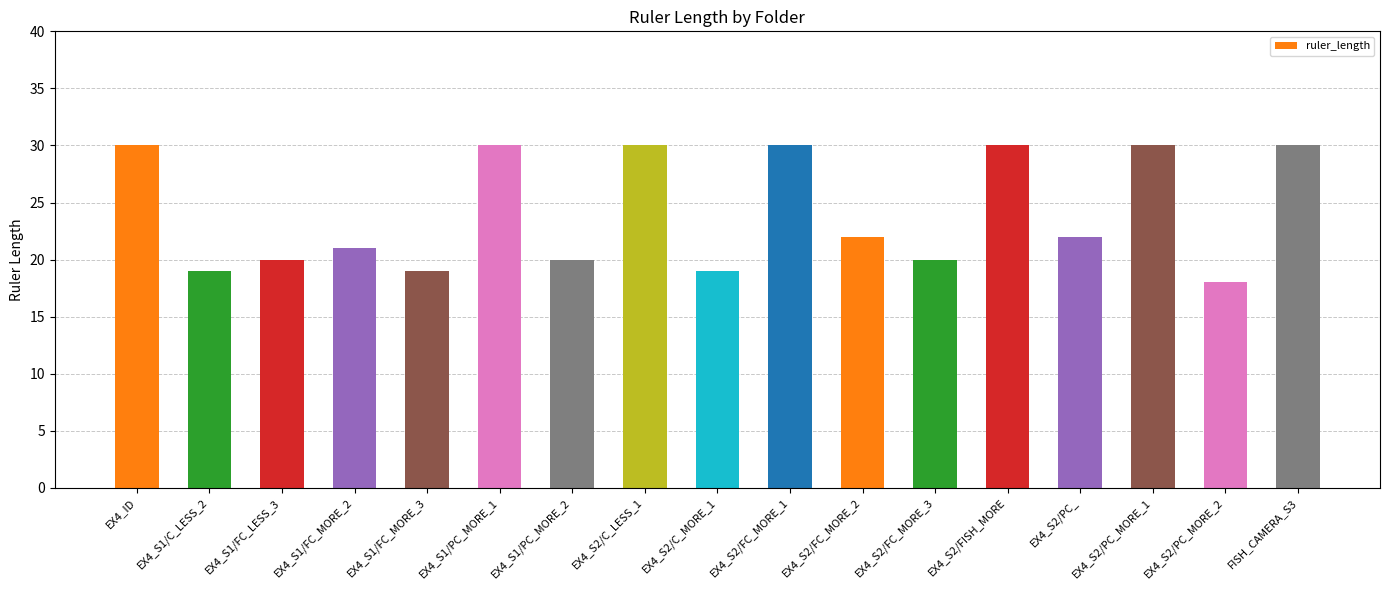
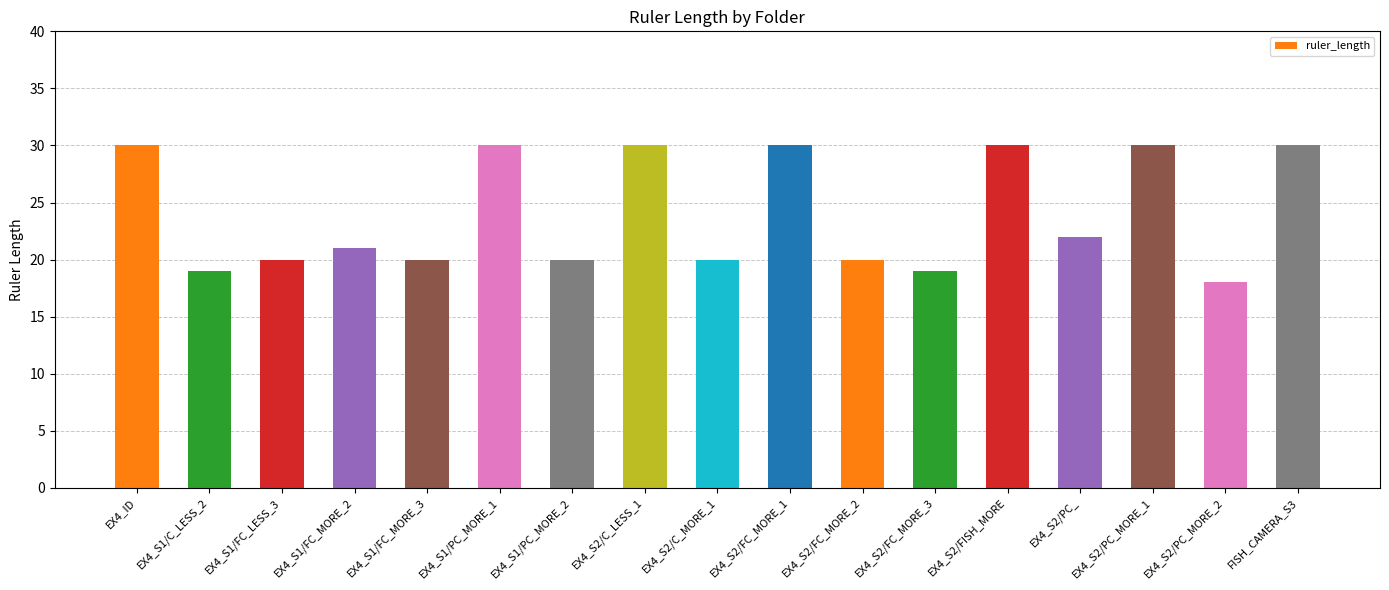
  {
    "EX4_ID": 30,
    "EX4_S1/C_LESS_2": 19,
    "EX4_S1/FC_LESS_3": 20,
    "EX4_S1/FC_MORE_2": 21,
-   "EX4_S1/FC_MORE_3": 19,
+   "EX4_S1/FC_MORE_3": 20,
    "EX4_S1/PC_MORE_1": 30,
    "EX4_S1/PC_MORE_2": 20,
    "EX4_S2/C_LESS_1": 30,
-   "EX4_S2/C_MORE_1": 19,
+   "EX4_S2/C_MORE_1": 20,
    "EX4_S2/FC_MORE_1": 30,
-   "EX4_S2/FC_MORE_2": 22,
-   "EX4_S2/FC_MORE_3": 20,
+   "EX4_S2/FC_MORE_2": 20,
+   "EX4_S2/FC_MORE_3": 19,
    "EX4_S2/FISH_MORE": 30,
    "EX4_S2/PC_": 22,
    "EX4_S2/PC_MORE_1": 30,
    "EX4_S2/PC_MORE_2": 18,
    "FISH_CAMERA_S3": 30
  }
